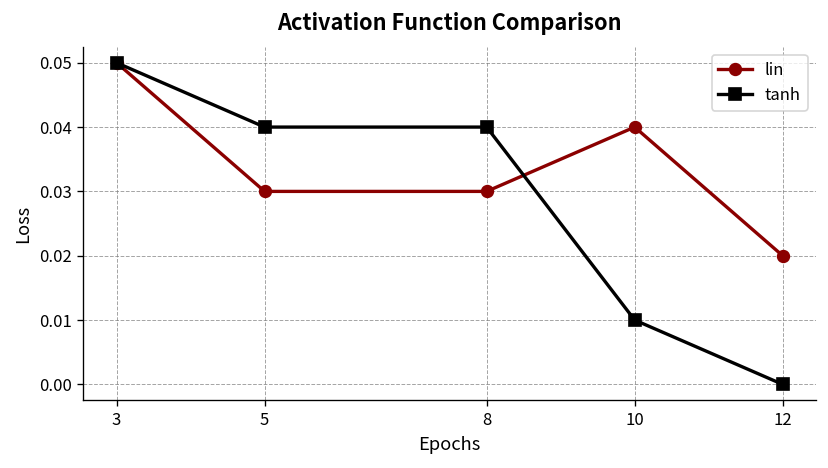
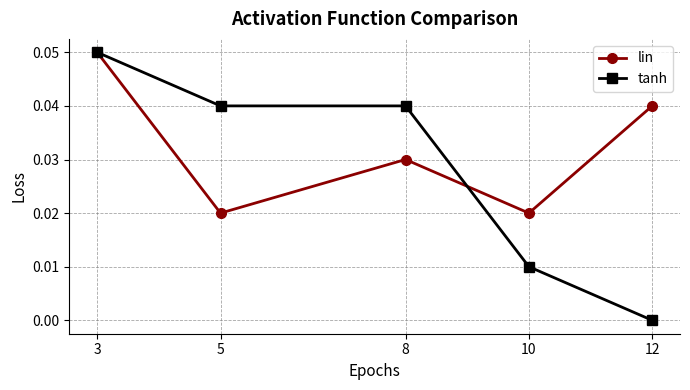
  {
    "lin": {
-     "5": 0.03,
+     "5": 0.02,
      "8": 0.03,
-     "10": 0.04,
-     "12": 0.02
+     "10": 0.02,
+     "12": 0.04
    },
    "tanh": {
      "5": 0.04,
      "8": 0.04,
      "10": 0.01,
      "12": 0.00
    }
  }
